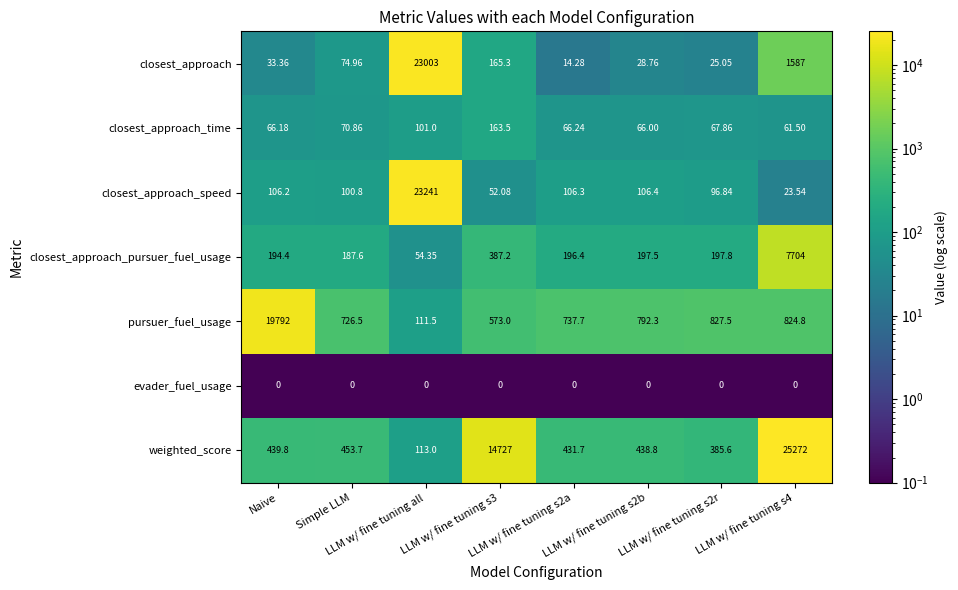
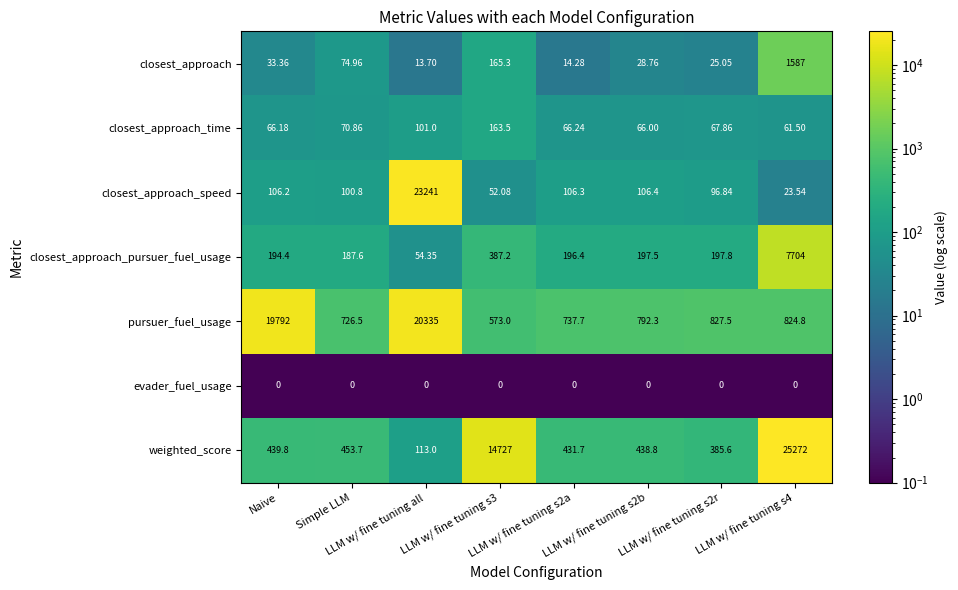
  {
    "closest_approach": {
      "Naive": 33.36,
      "Simple LLM": 74.96,
-     "LLM w/ fine tuning all": 23003,
+     "LLM w/ fine tuning all": 13.70,
      "LLM w/ fine tuning s3": 165.3,
      "LLM w/ fine tuning s2a": 14.28,
      "LLM w/ fine tuning s2b": 28.76,
      "LLM w/ fine tuning s2r": 25.05,
      "LLM w/ fine tuning s4": 1587
    },
    "closest_approach_time": {
      "Naive": 66.18,
      "Simple LLM": 70.86,
      "LLM w/ fine tuning all": 101.0,
      "LLM w/ fine tuning s3": 163.5,
      "LLM w/ fine tuning s2a": 66.24,
      "LLM w/ fine tuning s2b": 66.00,
      "LLM w/ fine tuning s2r": 67.86,
      "LLM w/ fine tuning s4": 61.50
    },
    "closest_approach_speed": {
      "Naive": 106.2,
      "Simple LLM": 100.8,
      "LLM w/ fine tuning all": 23241,
      "LLM w/ fine tuning s3": 52.08,
      "LLM w/ fine tuning s2a": 106.3,
      "LLM w/ fine tuning s2b": 106.4,
      "LLM w/ fine tuning s2r": 96.84,
      "LLM w/ fine tuning s4": 23.54
    },
    "closest_approach_pursuer_fuel_usage": {
      "Naive": 194.4,
      "Simple LLM": 187.6,
      "LLM w/ fine tuning all": 54.35,
      "LLM w/ fine tuning s3": 387.2,
      "LLM w/ fine tuning s2a": 196.4,
      "LLM w/ fine tuning s2b": 197.5,
      "LLM w/ fine tuning s2r": 197.8,
      "LLM w/ fine tuning s4": 7704
    },
    "pursuer_fuel_usage": {
      "Naive": 19792,
      "Simple LLM": 726.5,
-     "LLM w/ fine tuning all": 111.5,
+     "LLM w/ fine tuning all": 20335,
      "LLM w/ fine tuning s3": 573.0,
      "LLM w/ fine tuning s2a": 737.7,
      "LLM w/ fine tuning s2b": 792.3,
      "LLM w/ fine tuning s2r": 827.5,
      "LLM w/ fine tuning s4": 824.8
    },
    "evader_fuel_usage": {
      "Naive": 0,
      "Simple LLM": 0,
      "LLM w/ fine tuning all": 0,
      "LLM w/ fine tuning s3": 0,
      "LLM w/ fine tuning s2a": 0,
      "LLM w/ fine tuning s2b": 0,
      "LLM w/ fine tuning s2r": 0,
      "LLM w/ fine tuning s4": 0
    },
    "weighted_score": {
      "Naive": 439.8,
      "Simple LLM": 453.7,
      "LLM w/ fine tuning all": 113.0,
      "LLM w/ fine tuning s3": 14727,
      "LLM w/ fine tuning s2a": 431.7,
      "LLM w/ fine tuning s2b": 438.8,
      "LLM w/ fine tuning s2r": 385.6,
      "LLM w/ fine tuning s4": 25272
    }
  }
